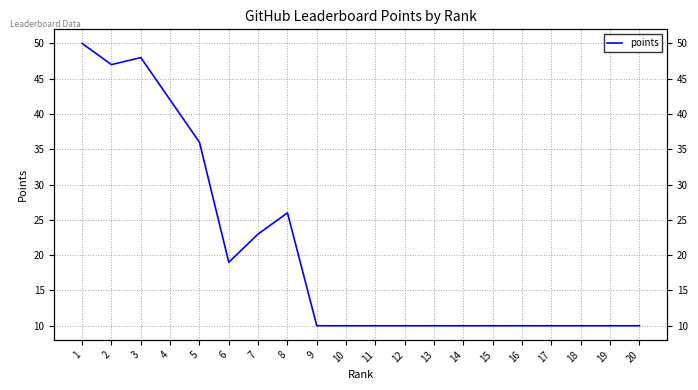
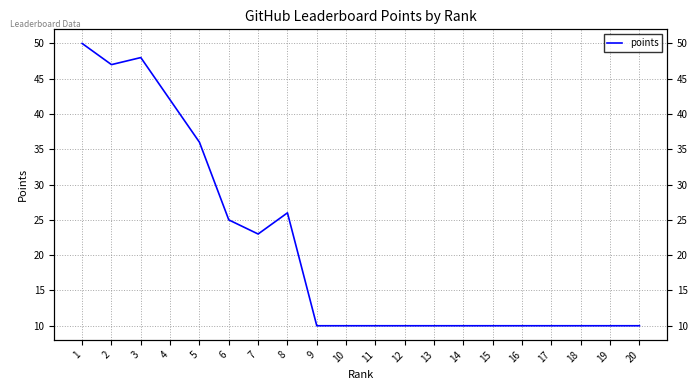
  {
    "1": 50,
    "2": 47,
    "3": 48,
    "4": 42,
    "5": 36,
-   "6": 19,
+   "6": 25,
    "7": 23,
    "8": 26,
    "9": 10,
    "10": 10,
    "11": 10,
    "12": 10,
    "13": 10,
    "14": 10,
    "15": 10,
    "16": 10,
    "17": 10,
    "18": 10,
    "19": 10,
    "20": 10
  }
